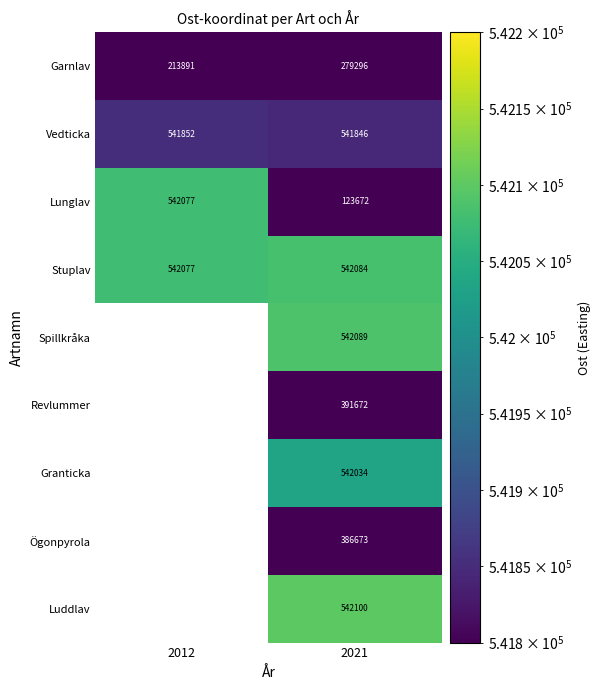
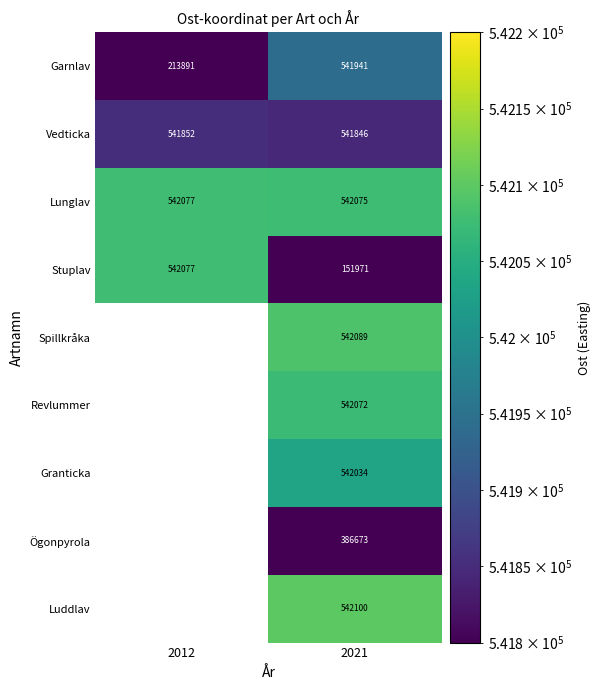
  {
    "Garnlav": {
      "2012": 213891,
-     "2021": 279296
+     "2021": 541941
    },
    "Vedticka": {
      "2012": 541852,
      "2021": 541846
    },
    "Lunglav": {
      "2012": 542077,
-     "2021": 123672
+     "2021": 542075
    },
    "Stuplav": {
      "2012": 542077,
-     "2021": 542084
+     "2021": 151971
    },
    "Spillkråka": {
      "2021": 542089
    },
    "Revlummer": {
-     "2021": 391672
+     "2021": 542072
    },
    "Granticka": {
      "2021": 542034
    },
    "Ögonpyrola": {
      "2021": 386673
    },
    "Luddlav": {
      "2021": 542100
    }
  }
